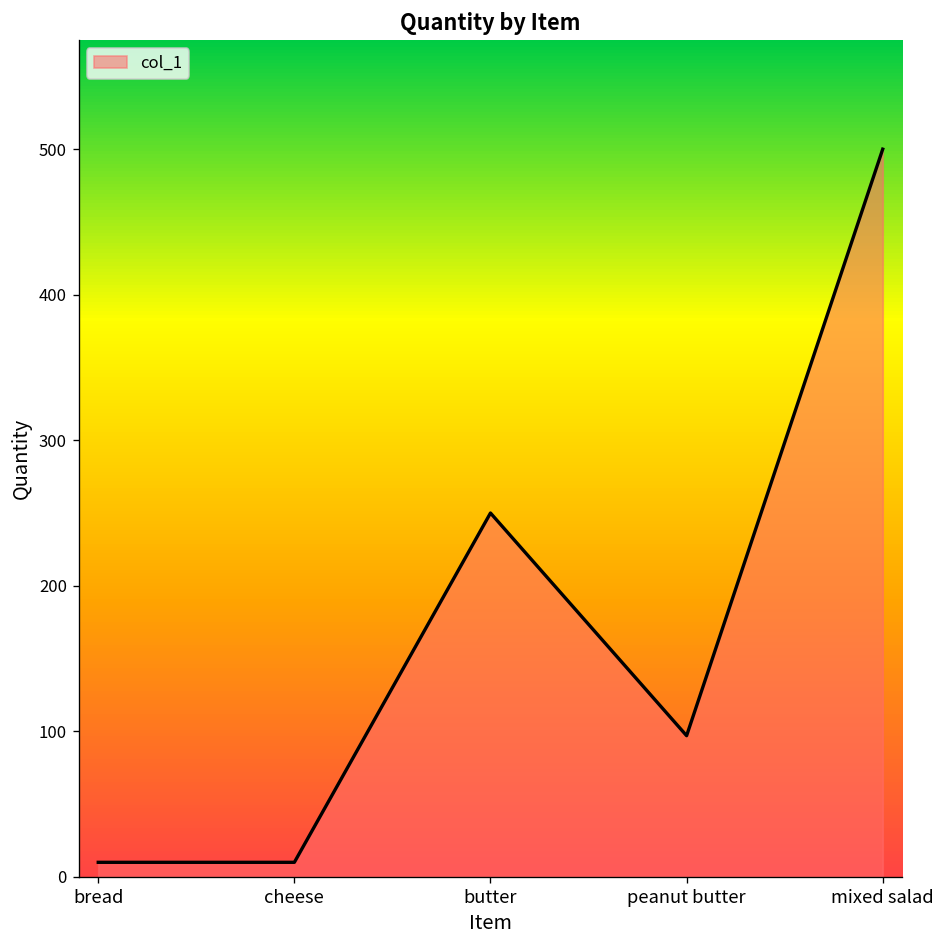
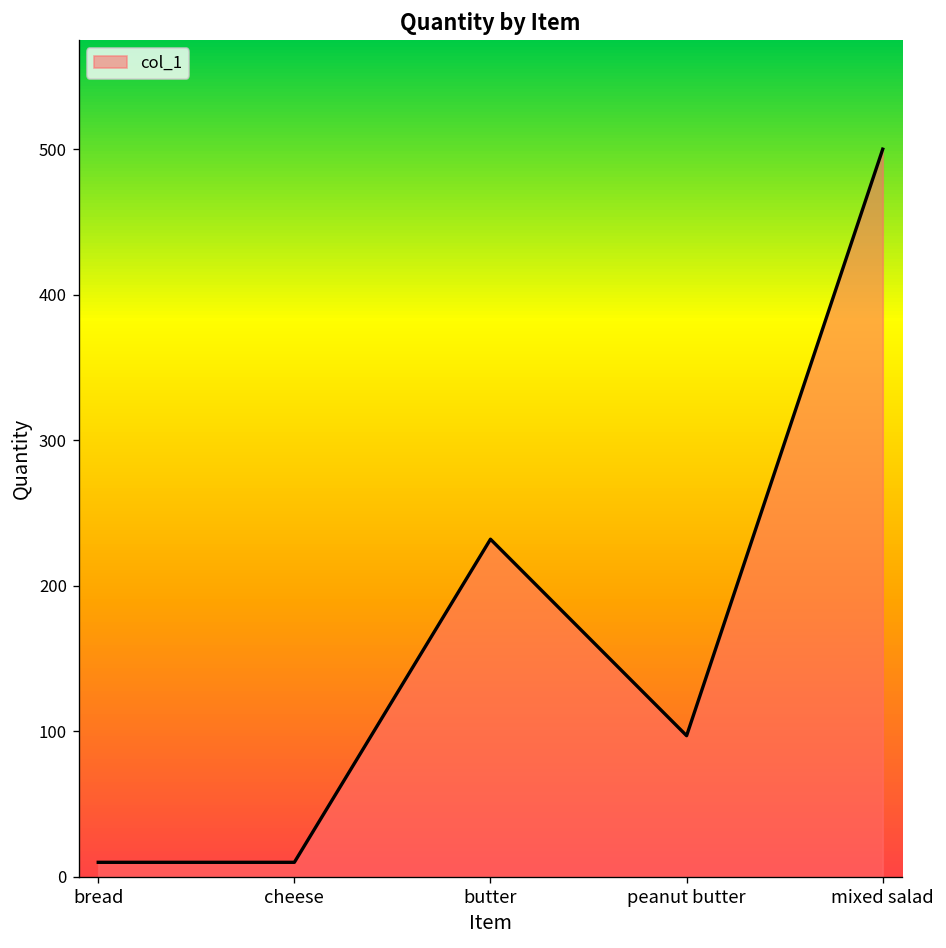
  {
    "bread": 10,
    "cheese": 10,
-   "butter": 250,
+   "butter": 232,
    "peanut butter": 97,
    "mixed salad": 500
  }
